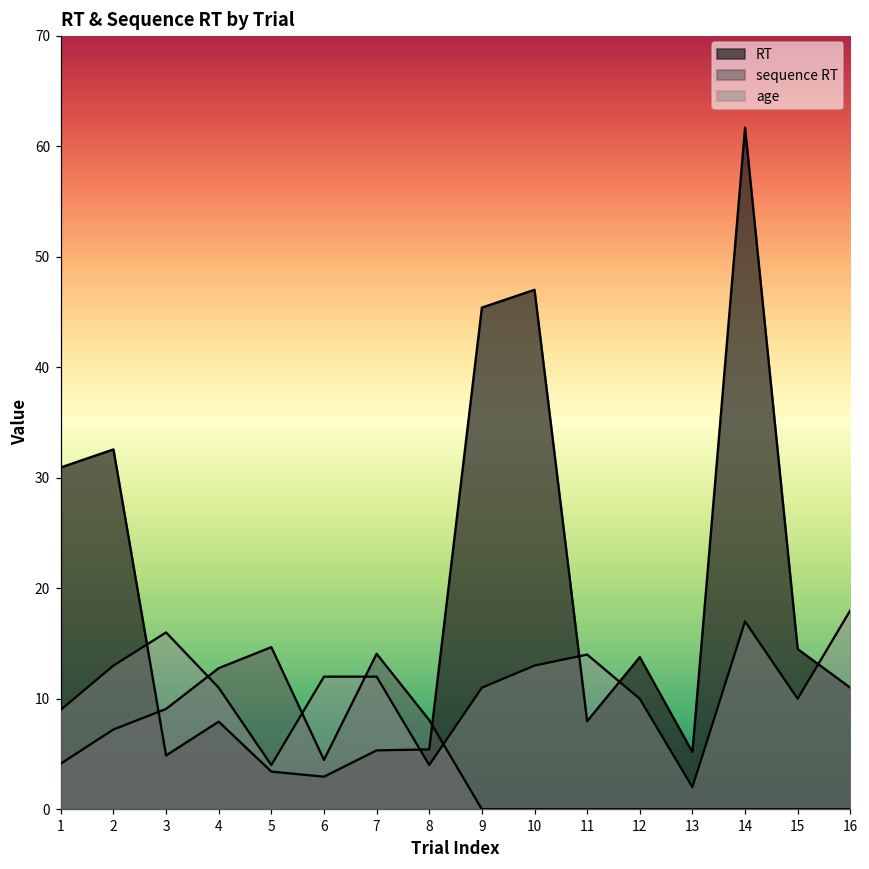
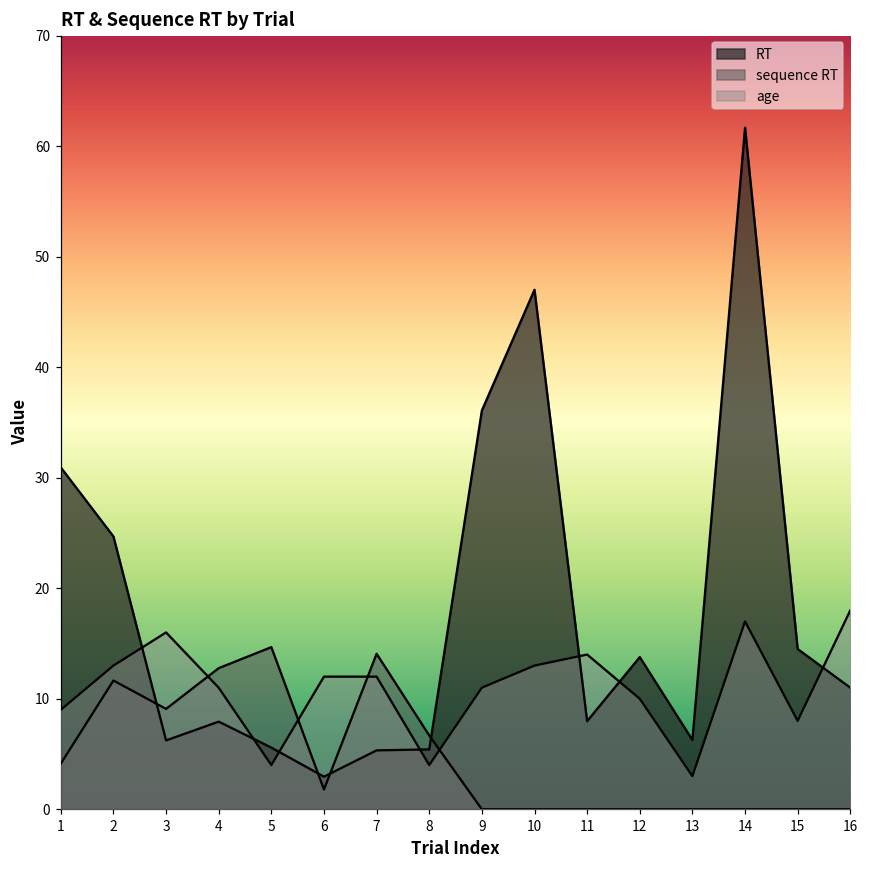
  {
    "RT": {
      "1": 30.9,
-     "2": 32.6,
-     "3": 4.9,
+     "2": 24.7,
+     "3": 6.2,
      "4": 7.9,
-     "5": 3.4,
+     "5": 5.6,
      "6": 3.0,
      "7": 5.3,
      "8": 5.4,
-     "9": 45.4,
+     "9": 36.1,
      "10": 47.0,
      "11": 8.0,
      "12": 13.8,
-     "13": 5.2,
+     "13": 6.3,
      "14": 61.7,
      "15": 14.5,
      "16": 11.0
    },
    "sequence RT": {
      "1": 4.1,
-     "2": 7.2,
+     "2": 11.7,
      "3": 9.1,
      "4": 12.8,
      "5": 14.7,
-     "6": 4.5,
+     "6": 1.8,
      "7": 14.1,
-     "8": 8.1,
+     "8": 6.7,
      "9": 0.0,
      "10": 0.0,
      "11": 0.0,
      "12": 0.0,
      "13": 0.0,
      "14": 0.0,
      "15": 0.0,
      "16": 0.0
    },
    "age": {
      "1": 9,
      "2": 13,
      "3": 16,
      "4": 11,
      "5": 4,
      "6": 12,
      "7": 12,
      "8": 4,
      "9": 11,
      "10": 13,
      "11": 14,
      "12": 10,
-     "13": 2,
+     "13": 3,
      "14": 17,
-     "15": 10,
+     "15": 8,
      "16": 18
    }
  }
